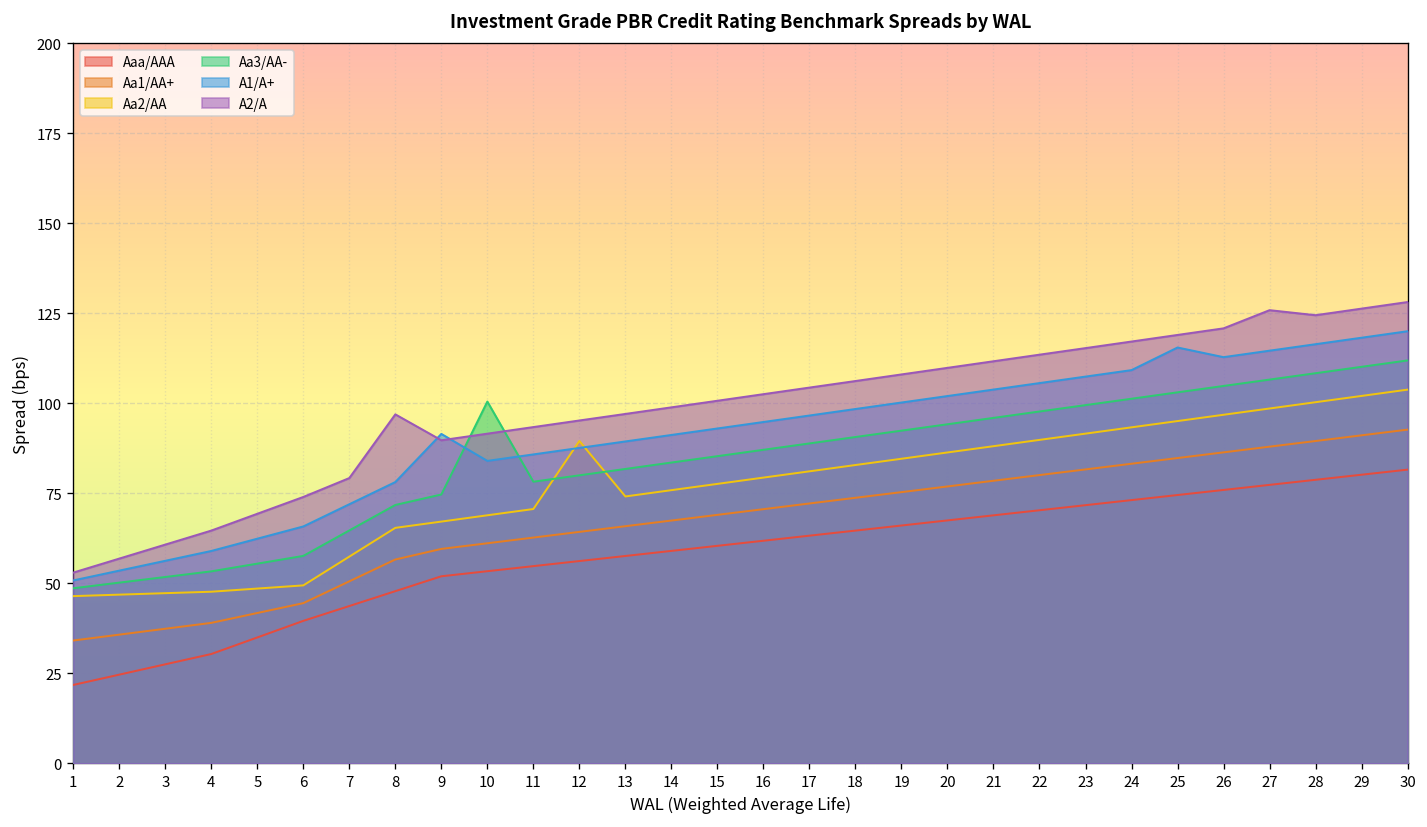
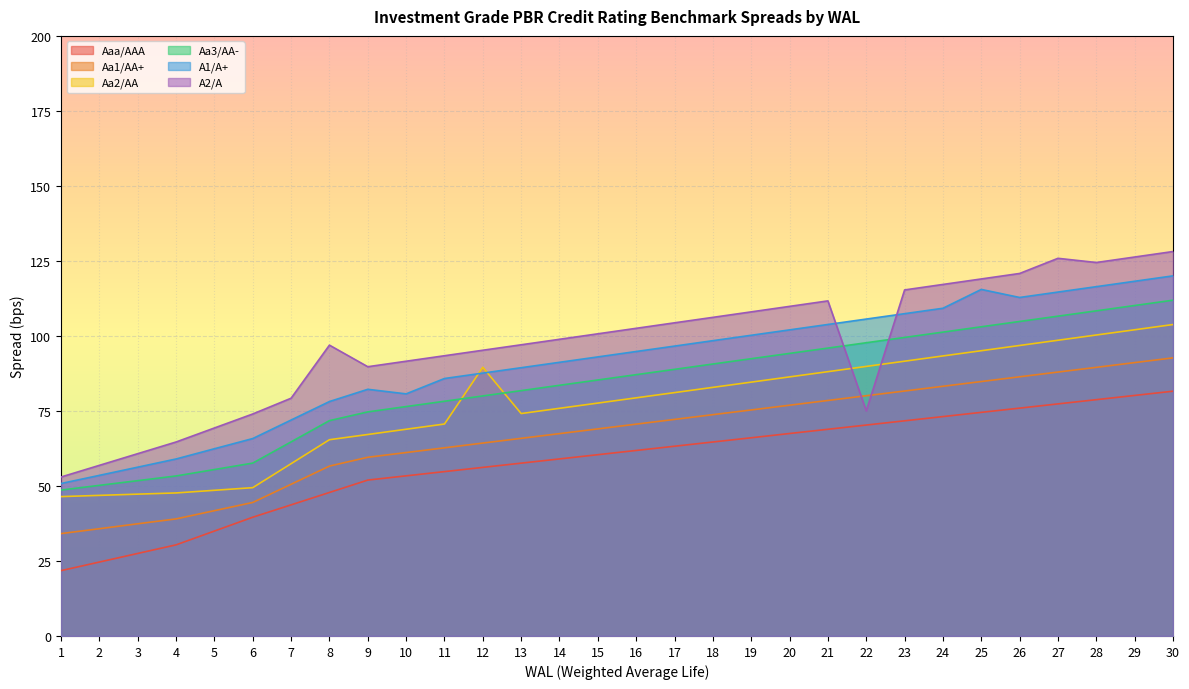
  {
    "Aa2/AA": {
      "1": 46,
      "2": 47,
      "3": 47,
      "4": 48,
      "5": 49,
      "6": 49,
      "7": 57,
      "8": 65,
      "9": 67,
      "10": 69,
      "11": 71,
      "12": 90,
      "13": 74,
      "14": 76,
      "15": 78,
      "16": 79,
      "17": 81,
      "18": 83,
      "19": 85,
      "20": 86,
      "21": 88,
      "22": 90,
      "23": 92,
      "24": 93,
      "25": 95,
      "26": 97,
      "27": 99,
      "28": 100,
      "29": 102,
      "30": 104
    },
    "Aa3/AA-": {
      "1": 49,
      "2": 50,
      "3": 52,
      "4": 53,
      "5": 55,
      "6": 58,
      "7": 65,
      "8": 72,
      "9": 75,
-     "10": 100,
+     "10": 76,
      "11": 78,
      "12": 80,
      "13": 82,
      "14": 84,
      "15": 85,
      "16": 87,
      "17": 89,
      "18": 91,
      "19": 92,
      "20": 94,
      "21": 96,
      "22": 98,
      "23": 100,
      "24": 101,
      "25": 103,
      "26": 105,
      "27": 107,
      "28": 108,
      "29": 110,
      "30": 112
    },
    "A1/A+": {
      "1": 51,
      "2": 54,
      "3": 56,
      "4": 59,
      "5": 62,
      "6": 66,
      "7": 72,
      "8": 78,
-     "9": 92,
-     "10": 84,
+     "9": 82,
+     "10": 81,
      "11": 86,
      "12": 88,
      "13": 89,
      "14": 91,
      "15": 93,
      "16": 95,
      "17": 97,
      "18": 98,
      "19": 100,
      "20": 102,
      "21": 104,
      "22": 106,
      "23": 107,
      "24": 109,
      "25": 116,
      "26": 113,
      "27": 115,
      "28": 116,
      "29": 118,
      "30": 120
    },
    "A2/A": {
      "1": 53,
      "2": 57,
      "3": 61,
      "4": 65,
      "5": 69,
      "6": 74,
      "7": 79,
      "8": 97,
      "9": 90,
      "10": 92,
      "11": 93,
      "12": 95,
      "13": 97,
      "14": 99,
      "15": 101,
      "16": 103,
      "17": 104,
      "18": 106,
      "19": 108,
      "20": 110,
      "21": 112,
-     "22": 114,
+     "22": 75,
      "23": 115,
      "24": 117,
      "25": 119,
      "26": 121,
      "27": 126,
      "28": 124,
      "29": 126,
      "30": 128
    }
  }
